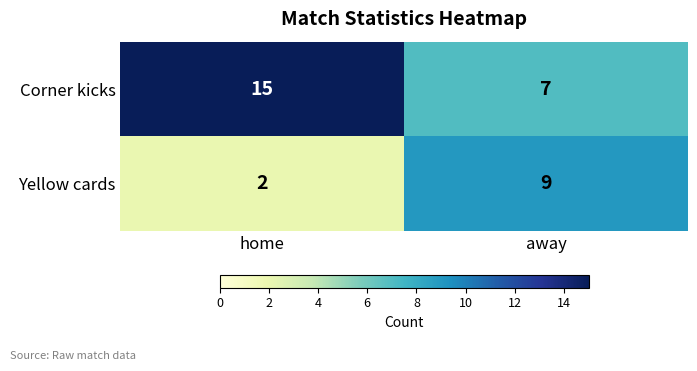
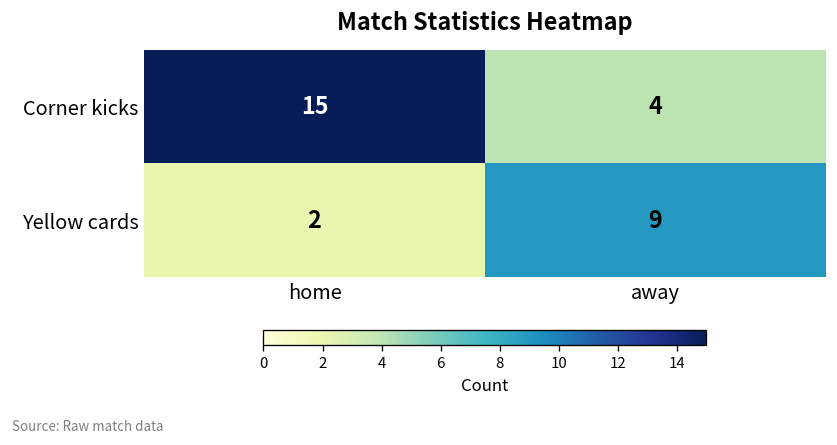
  {
    "Corner kicks": {
      "home": 15,
-     "away": 7
+     "away": 4
    },
    "Yellow cards": {
      "home": 2,
      "away": 9
    }
  }
